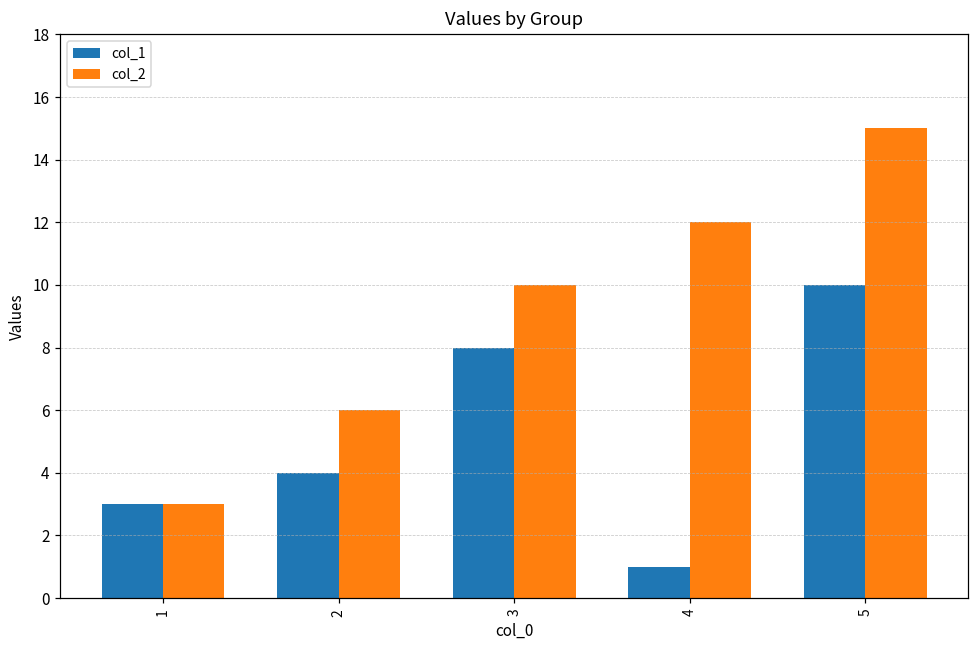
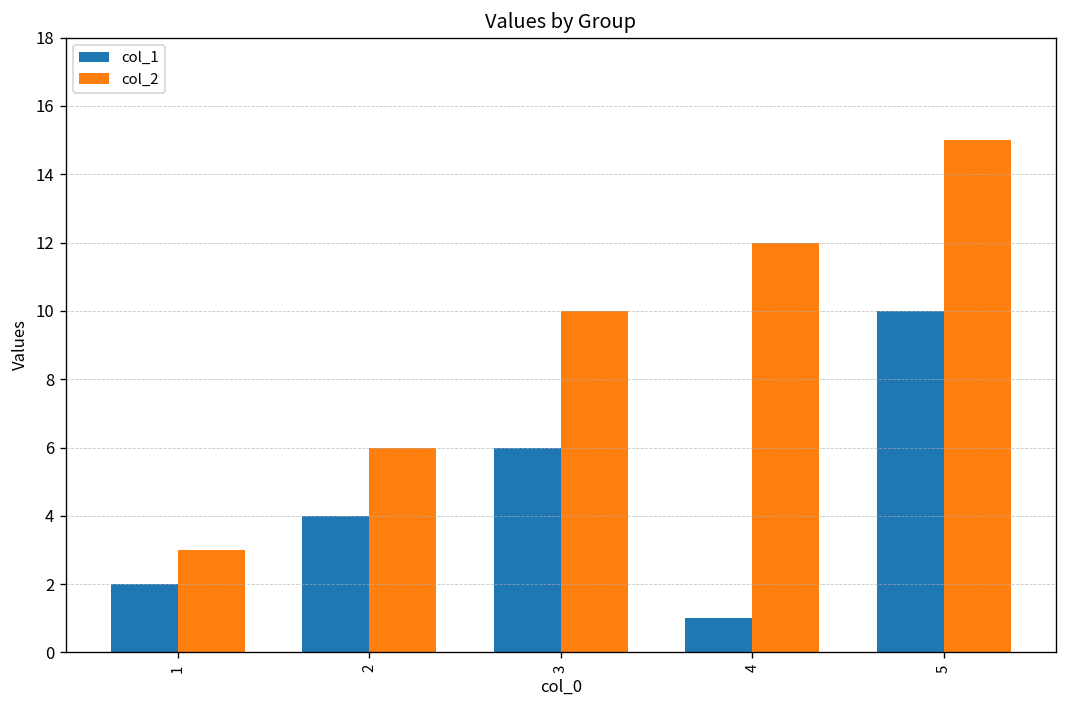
  {
    "col_1": {
-     "1": 3,
+     "1": 2,
      "2": 4,
-     "3": 8,
+     "3": 6,
      "4": 1,
      "5": 10
    },
    "col_2": {
      "1": 3,
      "2": 6,
      "3": 10,
      "4": 12,
      "5": 15
    }
  }
